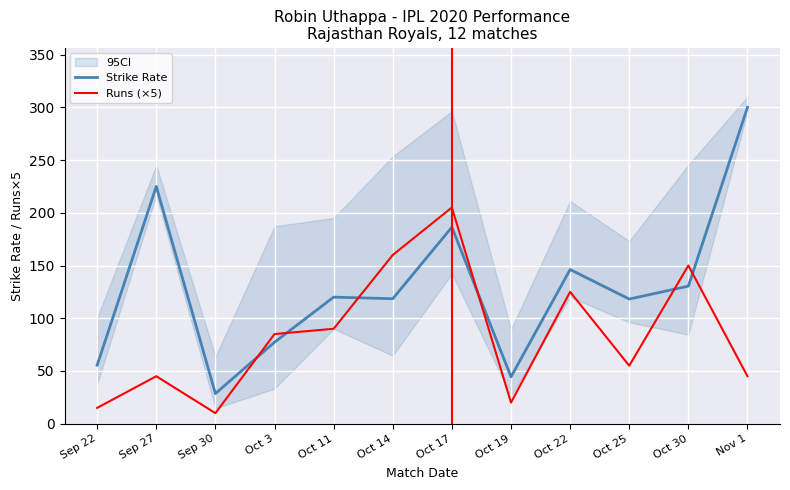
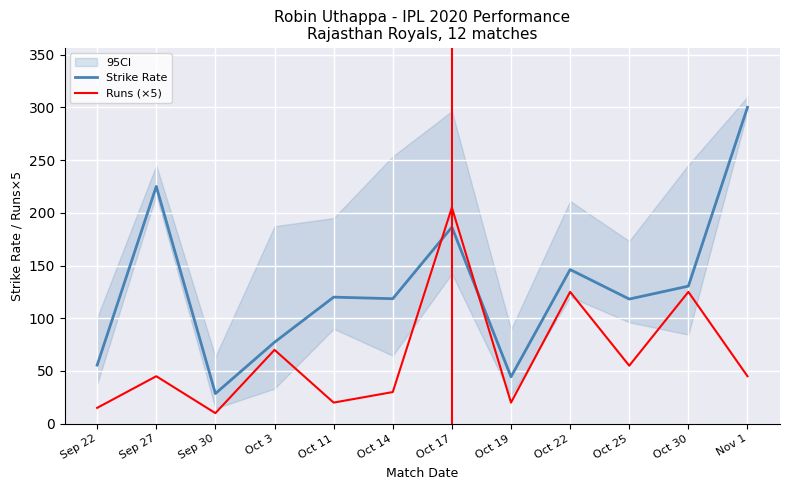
  {
    "Runs (×5)": {
      "Sep 22": 15,
      "Sep 27": 45,
      "Sep 30": 10,
-     "Oct 3": 85,
-     "Oct 11": 90,
-     "Oct 14": 160,
+     "Oct 3": 70,
+     "Oct 11": 20,
+     "Oct 14": 30,
      "Oct 17": 205,
      "Oct 19": 20,
      "Oct 22": 125,
      "Oct 25": 55,
-     "Oct 30": 150,
+     "Oct 30": 125,
      "Nov 1": 45
    }
  }
